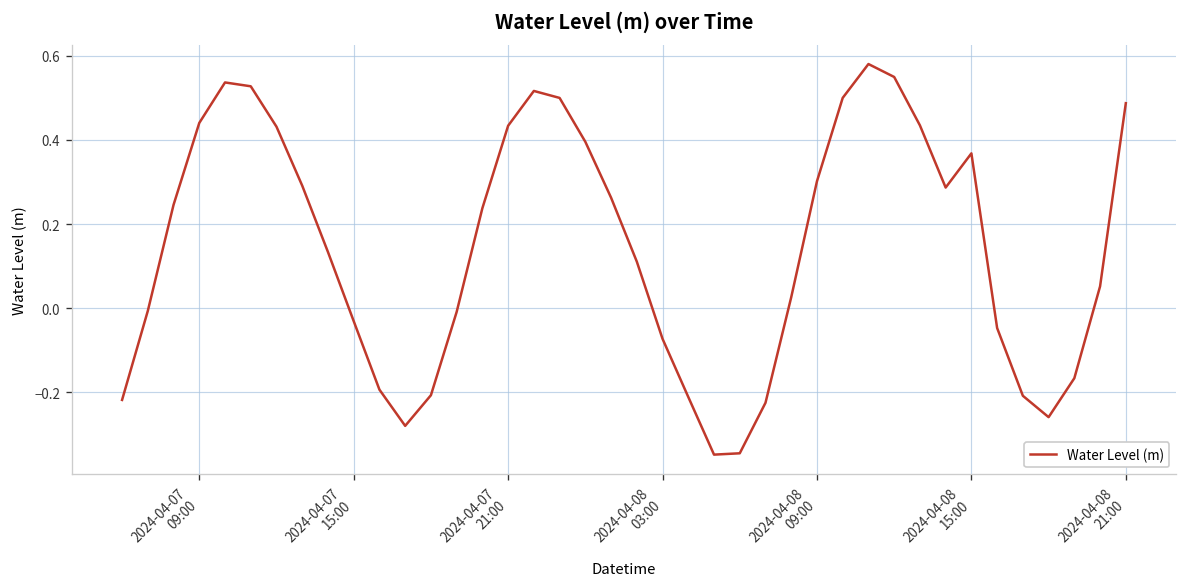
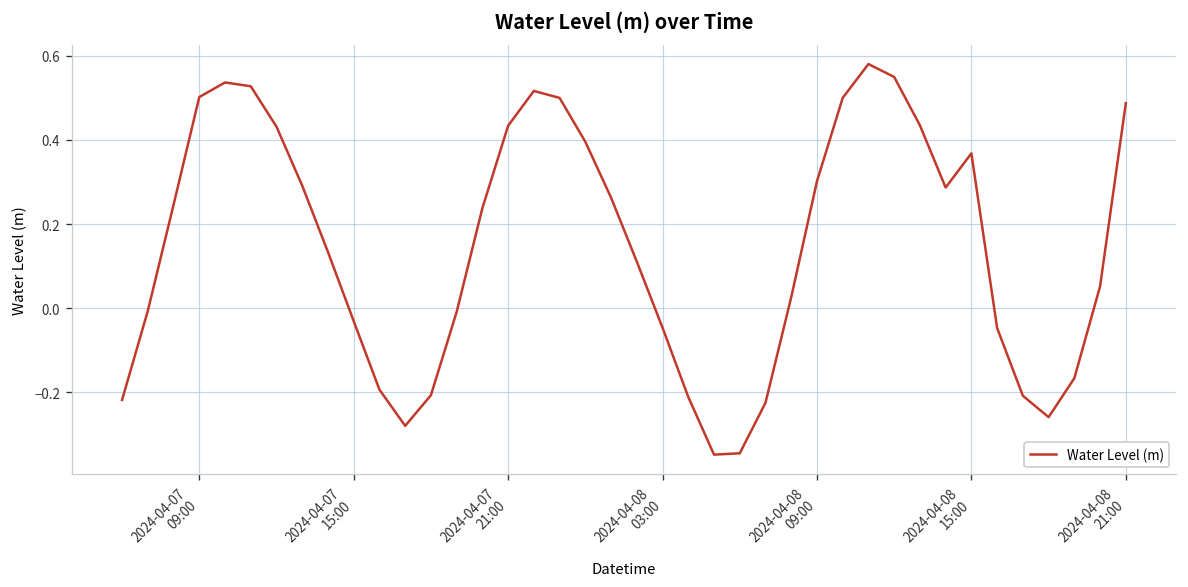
  {
-   "2024-04-07 09:00": 0.44,
+   "2024-04-07 09:00": 0.50,
    "2024-04-07 15:00": -0.03,
    "2024-04-07 21:00": 0.43,
-   "2024-04-08 03:00": -0.07,
+   "2024-04-08 03:00": -0.05,
    "2024-04-08 09:00": 0.30,
    "2024-04-08 15:00": 0.37,
    "2024-04-08 21:00": 0.49
  }
